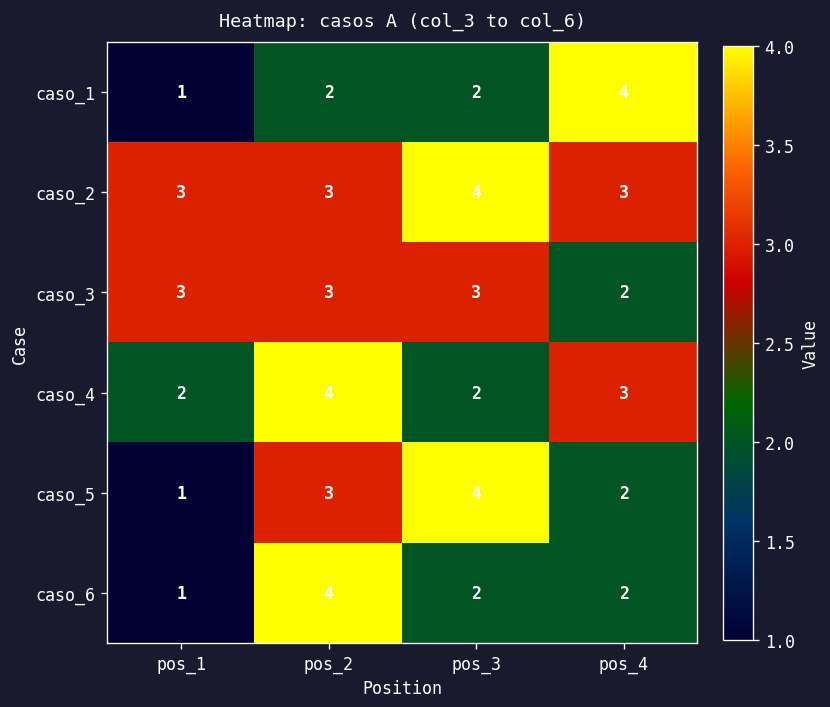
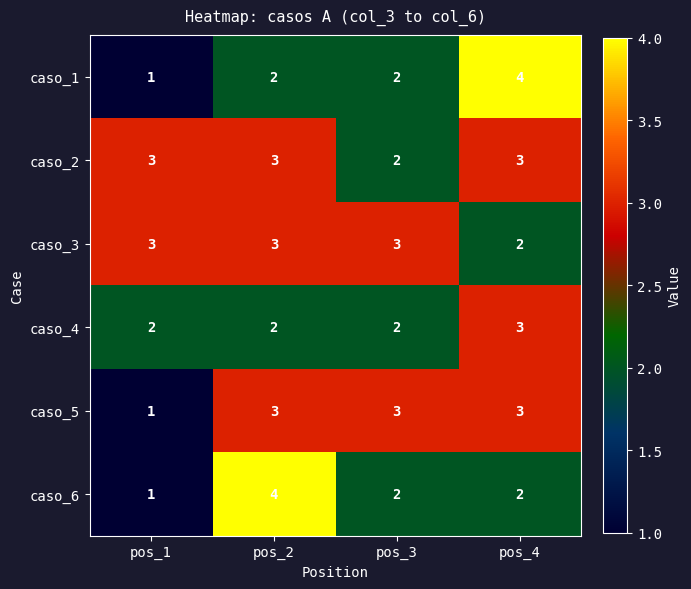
  {
    "caso_1": {
      "pos_1": 1,
      "pos_2": 2,
      "pos_3": 2,
      "pos_4": 4
    },
    "caso_2": {
      "pos_1": 3,
      "pos_2": 3,
-     "pos_3": 4,
+     "pos_3": 2,
      "pos_4": 3
    },
    "caso_3": {
      "pos_1": 3,
      "pos_2": 3,
      "pos_3": 3,
      "pos_4": 2
    },
    "caso_4": {
      "pos_1": 2,
-     "pos_2": 4,
+     "pos_2": 2,
      "pos_3": 2,
      "pos_4": 3
    },
    "caso_5": {
      "pos_1": 1,
      "pos_2": 3,
-     "pos_3": 4,
-     "pos_4": 2
+     "pos_3": 3,
+     "pos_4": 3
    },
    "caso_6": {
      "pos_1": 1,
      "pos_2": 4,
      "pos_3": 2,
      "pos_4": 2
    }
  }
